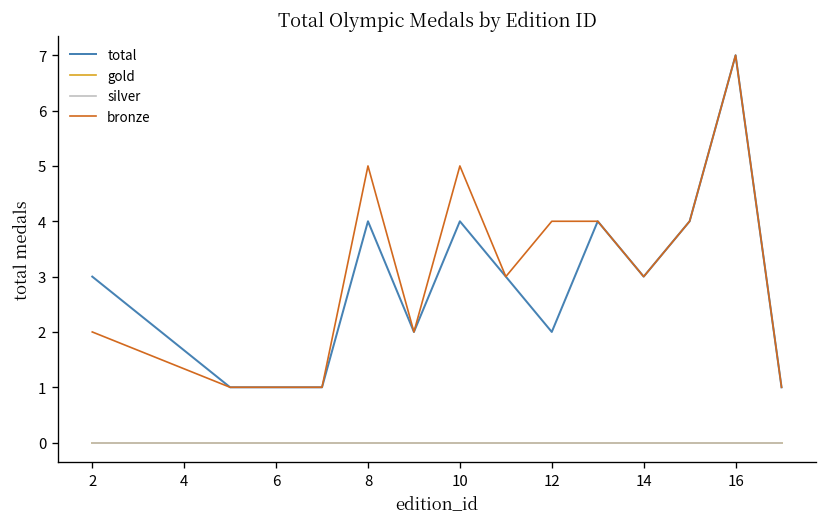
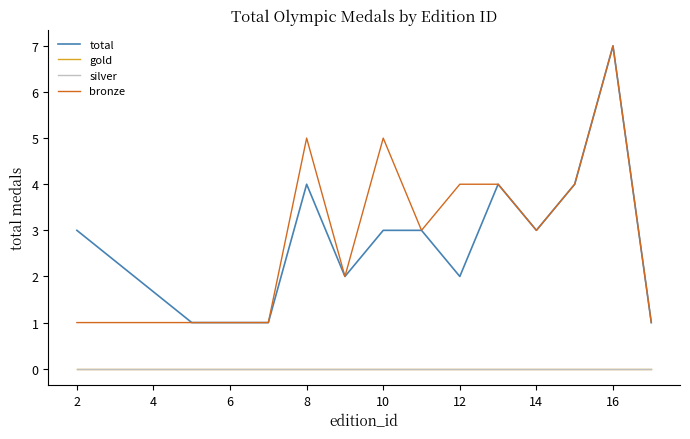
  {
    "total": {
      "2": 3,
      "8": 4,
-     "10": 4,
+     "10": 3,
      "12": 2
    },
    "silver": {
      "2": 0,
      "8": 0,
      "10": 0,
      "12": 0,
      "14": 0,
      "16": 0
    },
    "bronze": {
-     "2": 2,
+     "2": 1,
      "8": 5,
      "10": 5,
      "12": 4
    }
  }
